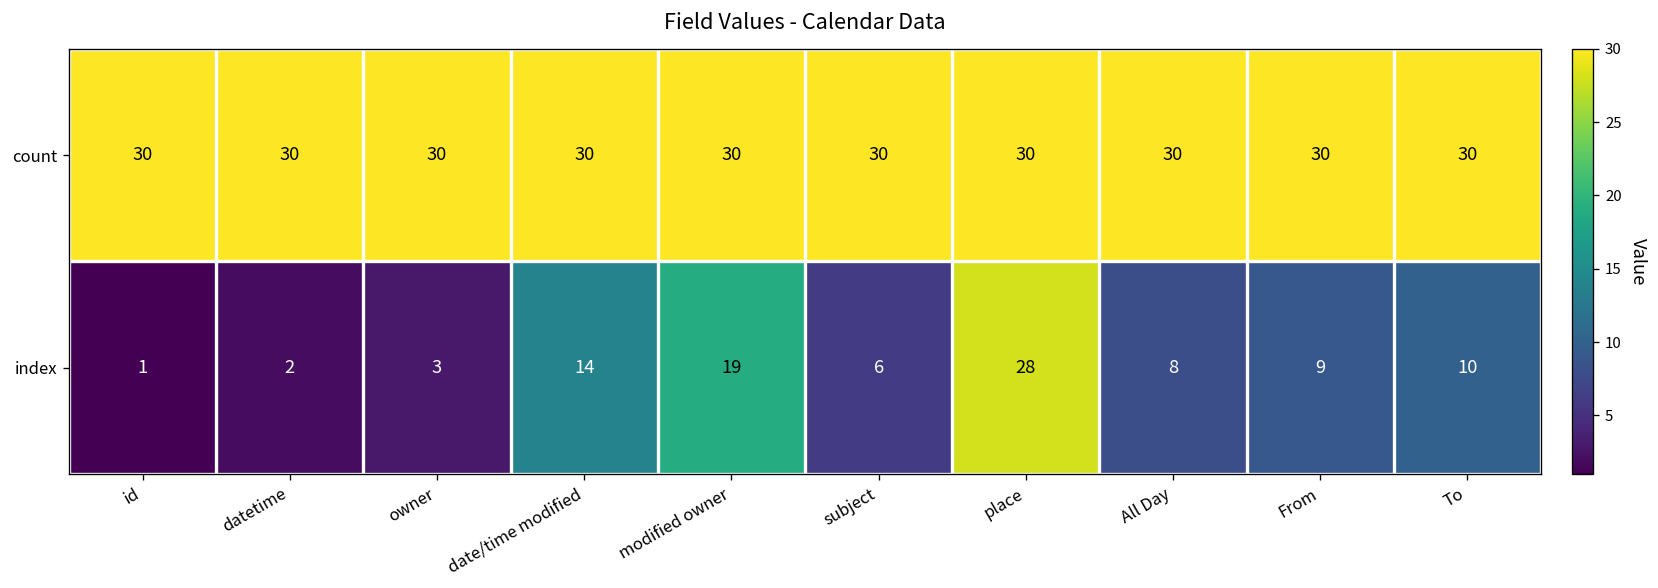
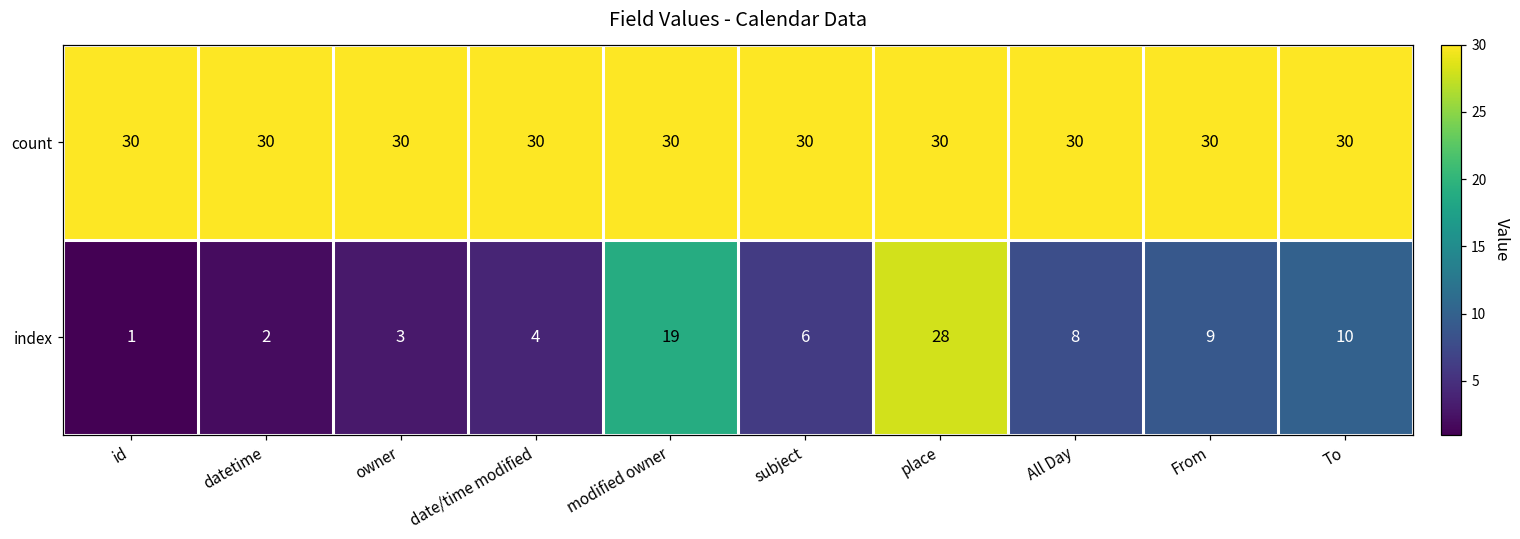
  {
    "count": {
      "id": 30,
      "datetime": 30,
      "owner": 30,
      "date/time modified": 30,
      "modified owner": 30,
      "subject": 30,
      "place": 30,
      "All Day": 30,
      "From": 30,
      "To": 30
    },
    "index": {
      "id": 1,
      "datetime": 2,
      "owner": 3,
-     "date/time modified": 14,
+     "date/time modified": 4,
      "modified owner": 19,
      "subject": 6,
      "place": 28,
      "All Day": 8,
      "From": 9,
      "To": 10
    }
  }
